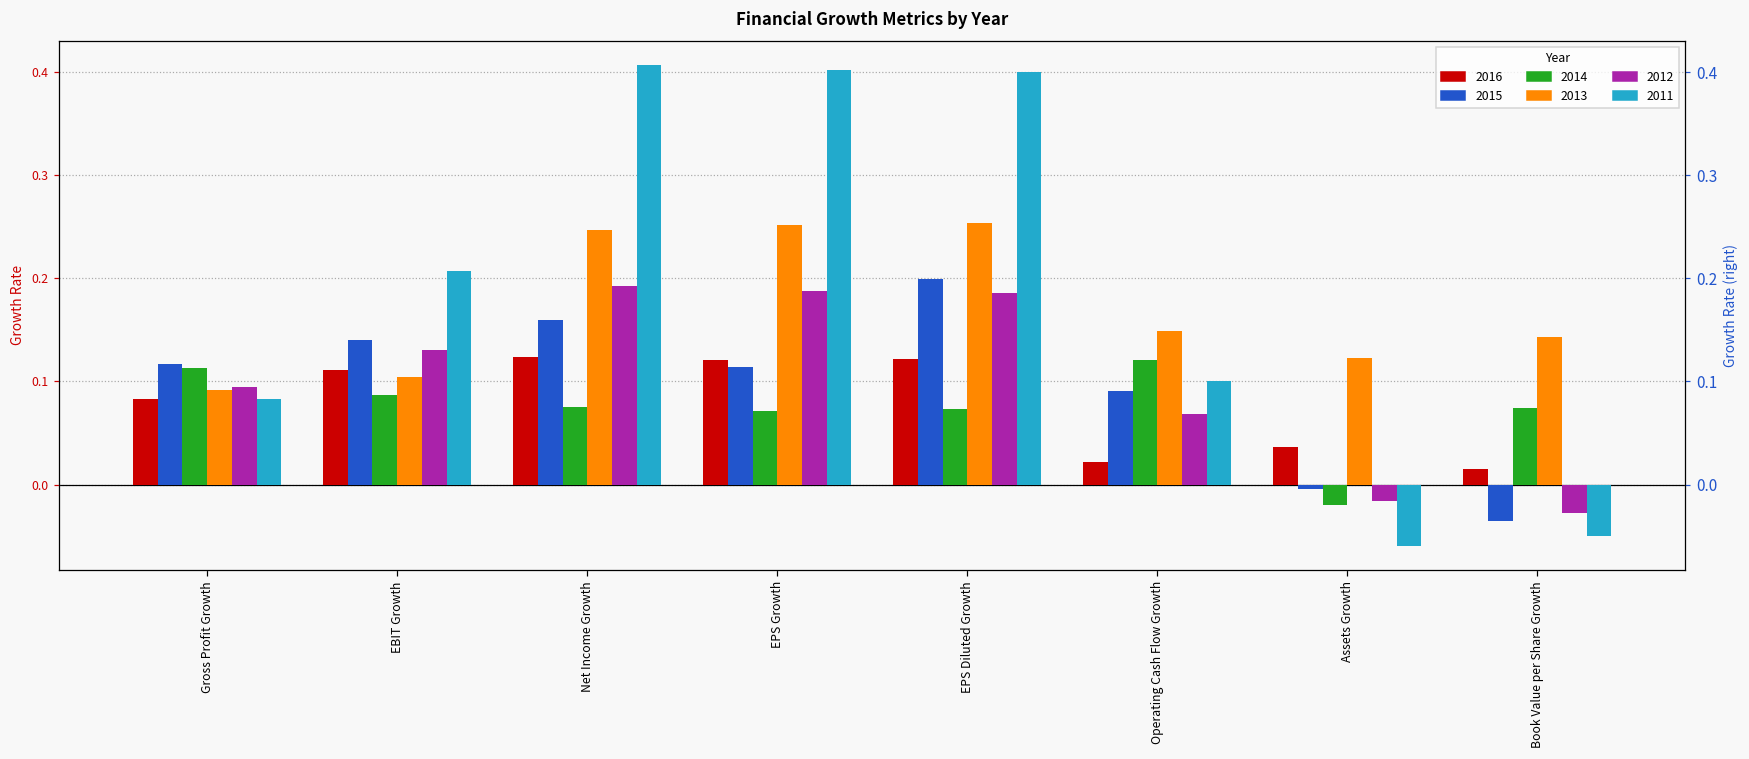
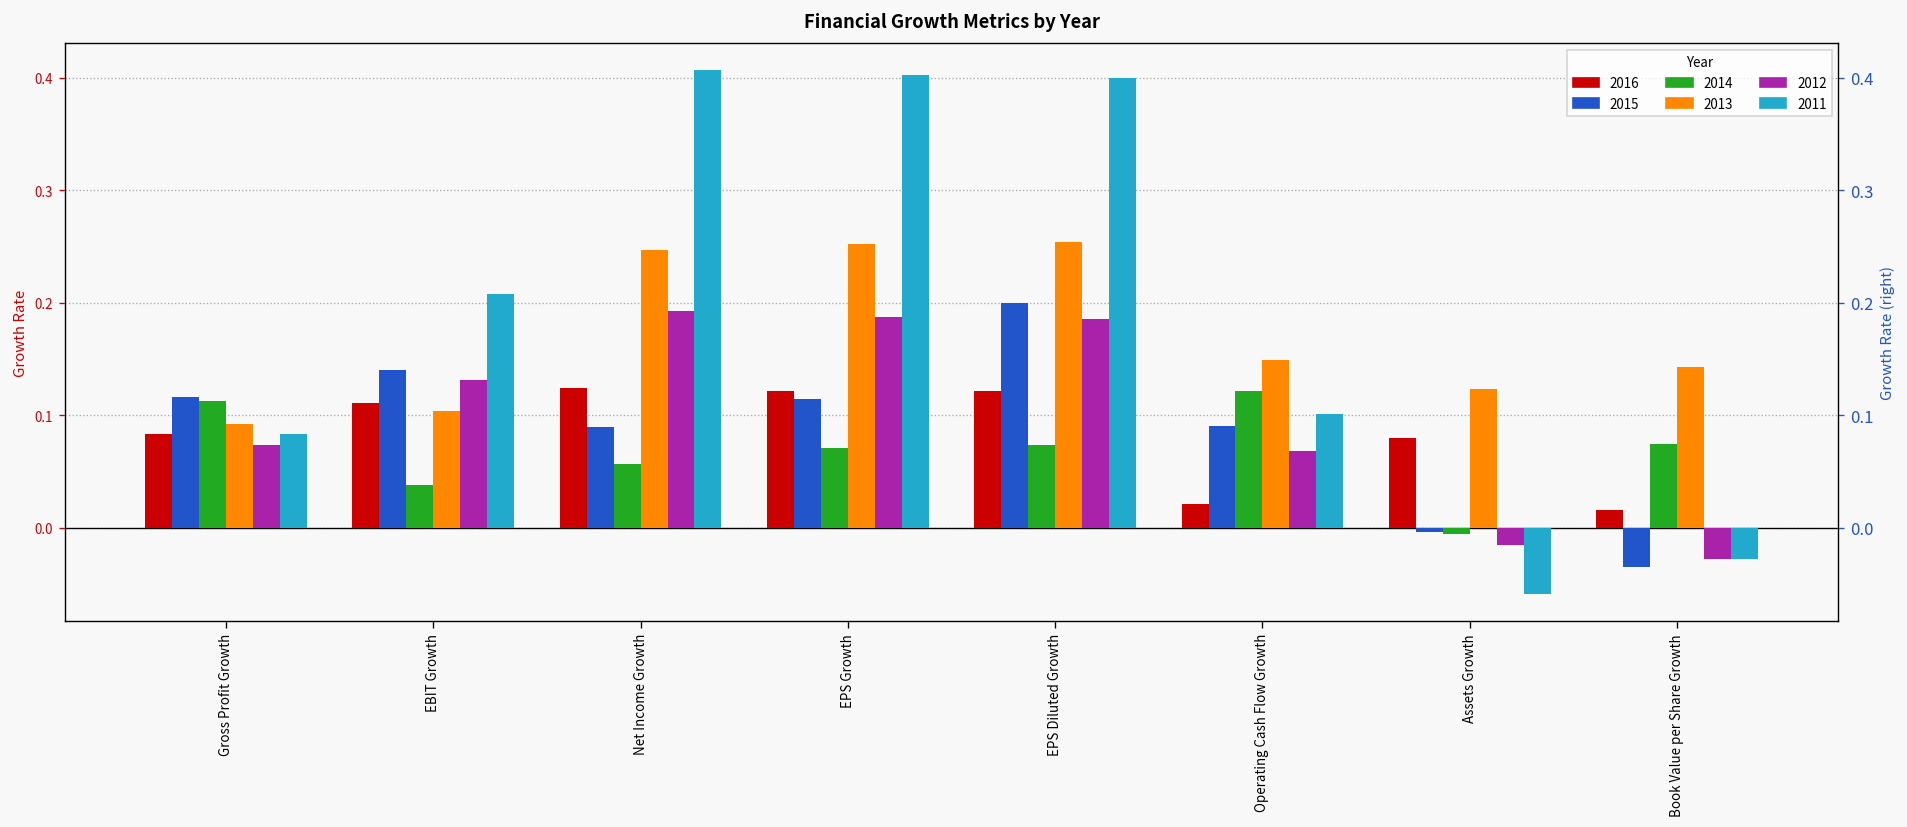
  {
    "2016": {
      "Gross Profit Growth": 0.08,
      "EBIT Growth": 0.11,
      "Net Income Growth": 0.12,
      "EPS Growth": 0.12,
      "EPS Diluted Growth": 0.12,
      "Operating Cash Flow Growth": 0.02,
-     "Assets Growth": 0.04,
+     "Assets Growth": 0.08,
      "Book Value per Share Growth": 0.02
    },
    "2015": {
      "Gross Profit Growth": 0.12,
      "EBIT Growth": 0.14,
-     "Net Income Growth": 0.16,
+     "Net Income Growth": 0.09,
      "EPS Growth": 0.11,
      "EPS Diluted Growth": 0.20,
      "Operating Cash Flow Growth": 0.09,
      "Assets Growth": 0.00,
      "Book Value per Share Growth": -0.04
    },
    "2014": {
      "Gross Profit Growth": 0.11,
-     "EBIT Growth": 0.09,
-     "Net Income Growth": 0.08,
+     "EBIT Growth": 0.04,
+     "Net Income Growth": 0.06,
      "EPS Growth": 0.07,
      "EPS Diluted Growth": 0.07,
      "Operating Cash Flow Growth": 0.12,
-     "Assets Growth": -0.02,
+     "Assets Growth": -0.01,
      "Book Value per Share Growth": 0.07
    },
    "2013": {
      "Gross Profit Growth": 0.09,
      "EBIT Growth": 0.10,
      "Net Income Growth": 0.25,
      "EPS Growth": 0.25,
      "EPS Diluted Growth": 0.25,
      "Operating Cash Flow Growth": 0.15,
      "Assets Growth": 0.12,
      "Book Value per Share Growth": 0.14
    },
    "2012": {
-     "Gross Profit Growth": 0.09,
+     "Gross Profit Growth": 0.07,
      "EBIT Growth": 0.13,
      "Net Income Growth": 0.19,
      "EPS Growth": 0.19,
      "EPS Diluted Growth": 0.19,
      "Operating Cash Flow Growth": 0.07,
      "Assets Growth": -0.02,
      "Book Value per Share Growth": -0.03
    },
    "2011": {
      "Gross Profit Growth": 0.08,
      "EBIT Growth": 0.21,
      "Net Income Growth": 0.41,
      "EPS Growth": 0.40,
      "EPS Diluted Growth": 0.40,
      "Operating Cash Flow Growth": 0.10,
      "Assets Growth": -0.06,
-     "Book Value per Share Growth": -0.05
+     "Book Value per Share Growth": -0.03
    }
  }
